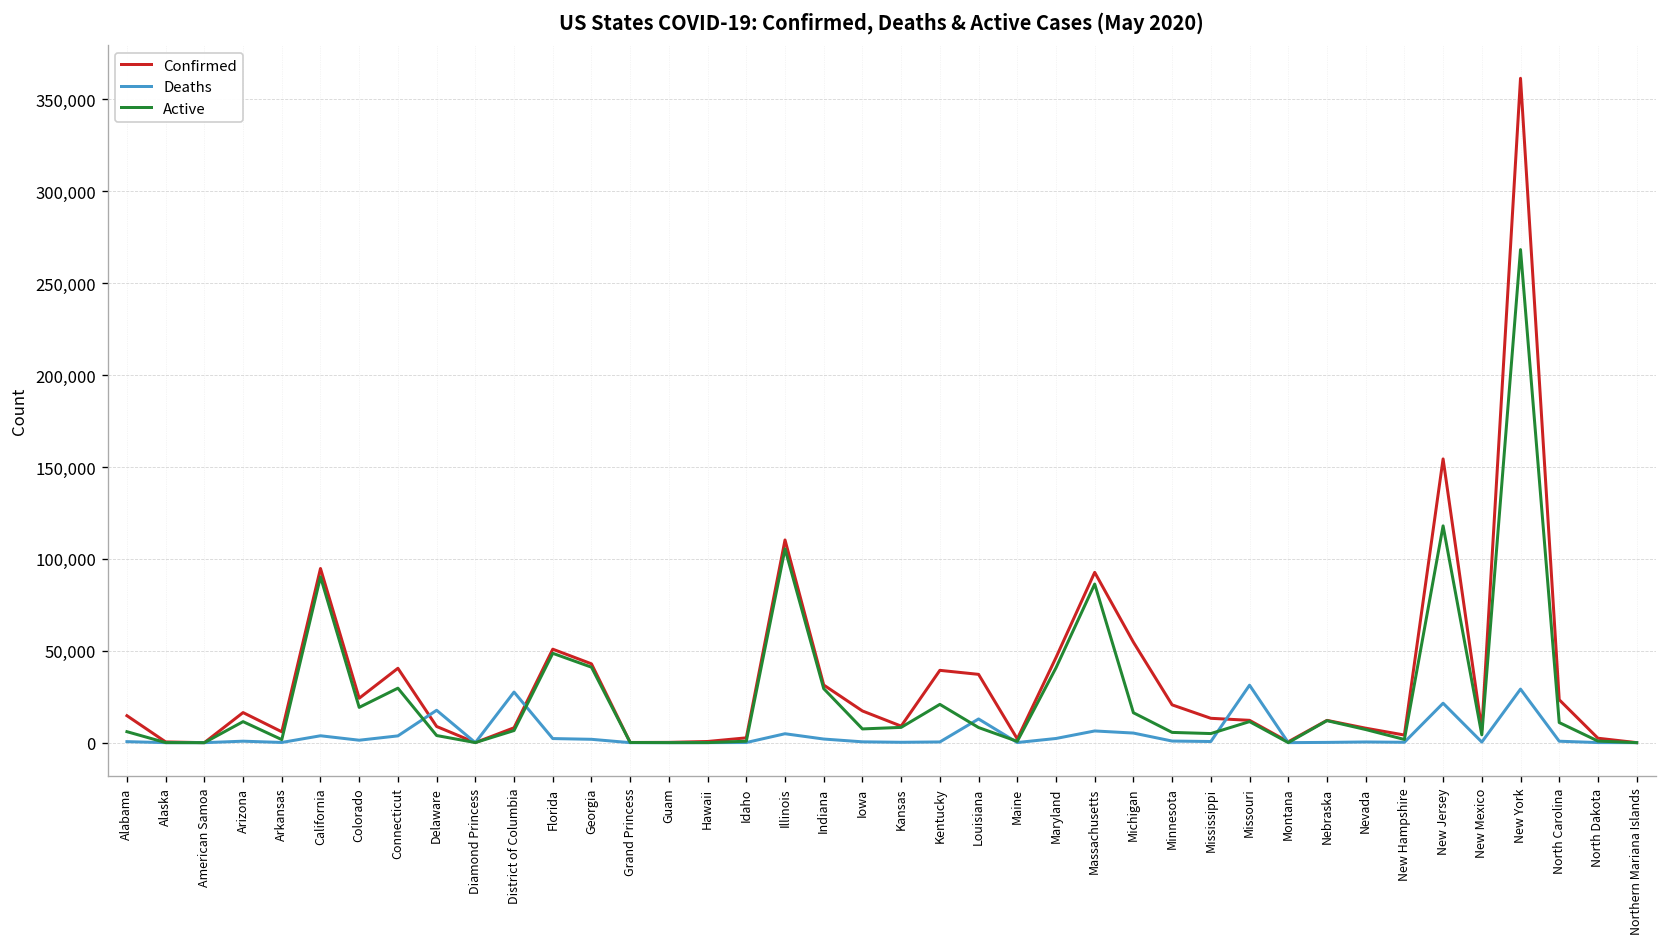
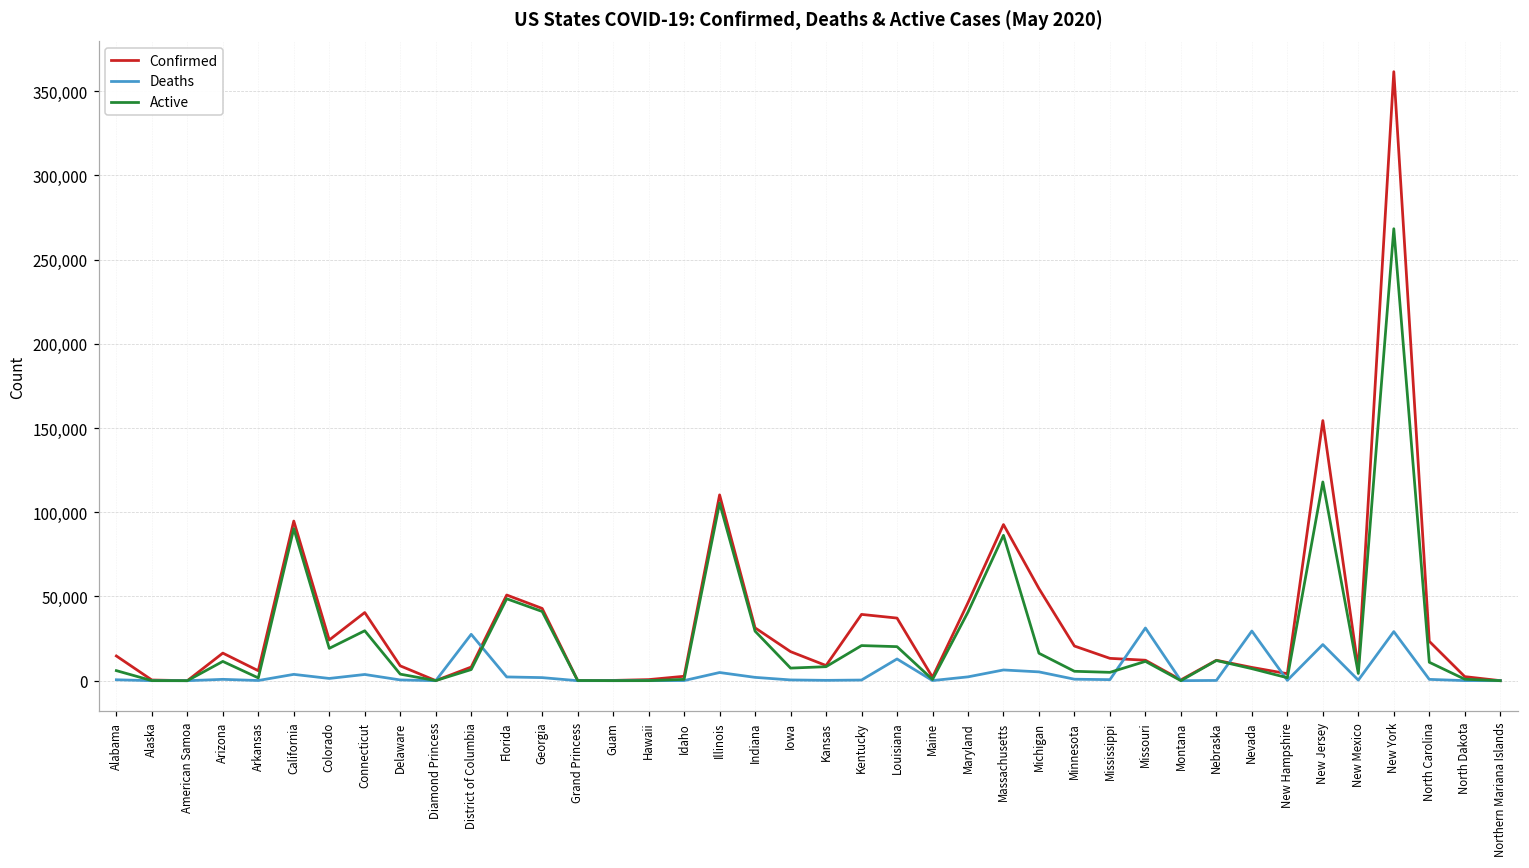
  {
    "Confirmed": {
      "Alabama": "15,000",
      "Arizona": "16,000",
      "Arkansas": "6,000",
      "California": "95,000",
      "Colorado": "24,000",
      "Connecticut": "40,000",
      "Delaware": "9,000",
      "Florida": "51,000",
      "Georgia": "43,000",
      "Idaho": "3,000",
      "Illinois": "110,000",
      "Indiana": "31,000",
      "Iowa": "17,000",
      "Kentucky": "39,000",
      "Louisiana": "37,000",
      "Maryland": "46,000",
      "Massachusetts": "93,000",
      "Michigan": "55,000",
      "Minnesota": "21,000",
      "Mississippi": "13,000",
      "New Hampshire": "4,000",
      "New Jersey": "154,000",
      "New Mexico": "7,000",
      "New York": "362,000",
      "North Carolina": "23,000"
    },
    "Deaths": {
      "Alabama": "1,000",
      "Arizona": "1,000",
      "California": "4,000",
      "Colorado": "1,000",
      "Connecticut": "4,000",
-     "Delaware": "18,000",
+     "Delaware": "0",
      "District of Columbia": "28,000",
      "Florida": "2,000",
      "Georgia": "2,000",
      "Illinois": "5,000",
      "Indiana": "2,000",
      "Iowa": "0",
      "Kansas": "0",
      "Kentucky": "0",
      "Louisiana": "13,000",
      "Maryland": "2,000",
      "Massachusetts": "6,000",
      "Michigan": "5,000",
      "Minnesota": "1,000",
      "Mississippi": "1,000",
      "Missouri": "31,000",
      "Nebraska": "0",
-     "Nevada": "0",
+     "Nevada": "29,000",
      "New Jersey": "21,000",
      "New Mexico": "0",
      "New York": "29,000",
      "North Carolina": "1,000"
    },
    "Active": {
      "Alabama": "6,000",
      "Arizona": "11,000",
      "California": "90,000",
      "Colorado": "19,000",
      "Connecticut": "30,000",
      "Delaware": "4,000",
      "Florida": "49,000",
      "Georgia": "41,000",
      "Illinois": "105,000",
      "Indiana": "29,000",
      "Iowa": "7,000",
      "Kentucky": "21,000",
-     "Louisiana": "8,000",
+     "Louisiana": "20,000",
      "Maryland": "41,000",
      "Massachusetts": "86,000",
      "Michigan": "16,000",
      "Minnesota": "6,000",
      "Mississippi": "5,000",
      "New Jersey": "118,000",
      "New Mexico": "4,000",
      "New York": "268,000",
      "North Carolina": "11,000"
    }
  }
